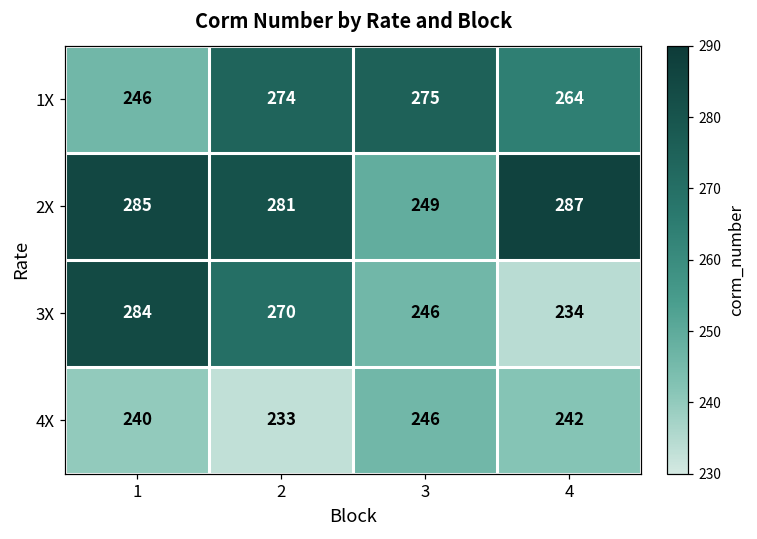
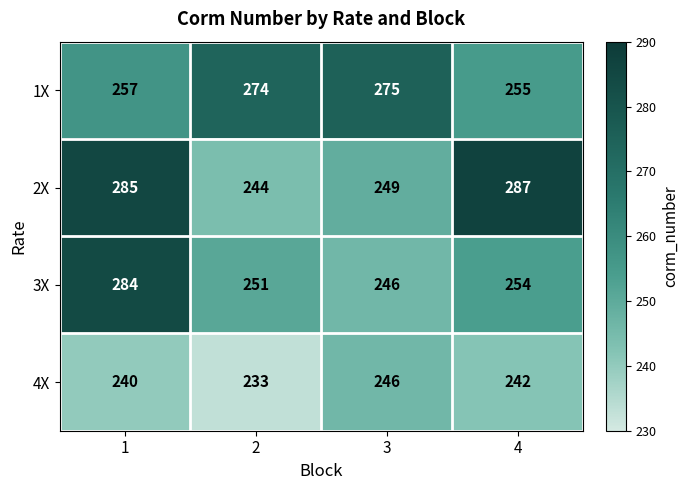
  {
    "1X": {
-     "1": 246,
+     "1": 257,
      "2": 274,
      "3": 275,
-     "4": 264
+     "4": 255
    },
    "2X": {
      "1": 285,
-     "2": 281,
+     "2": 244,
      "3": 249,
      "4": 287
    },
    "3X": {
      "1": 284,
-     "2": 270,
+     "2": 251,
      "3": 246,
-     "4": 234
+     "4": 254
    },
    "4X": {
      "1": 240,
      "2": 233,
      "3": 246,
      "4": 242
    }
  }
